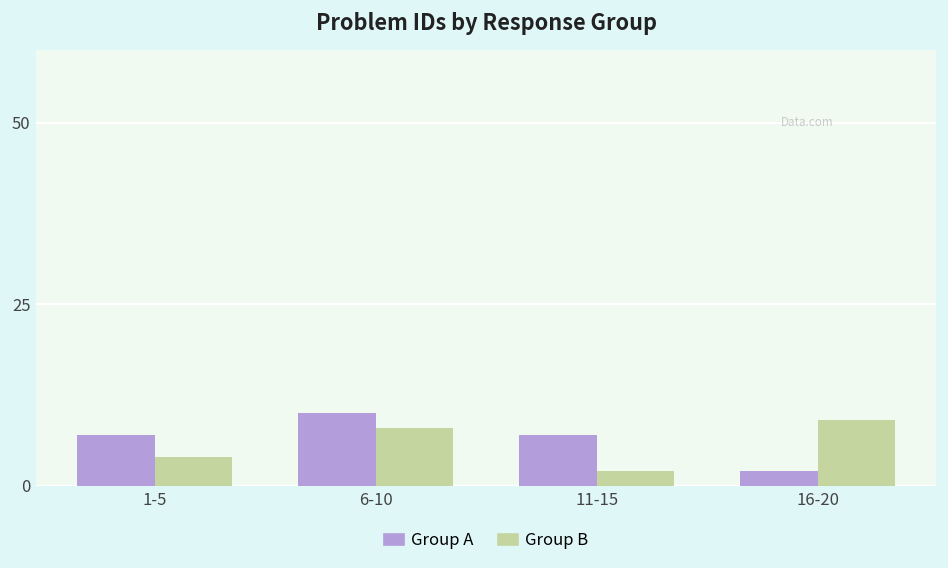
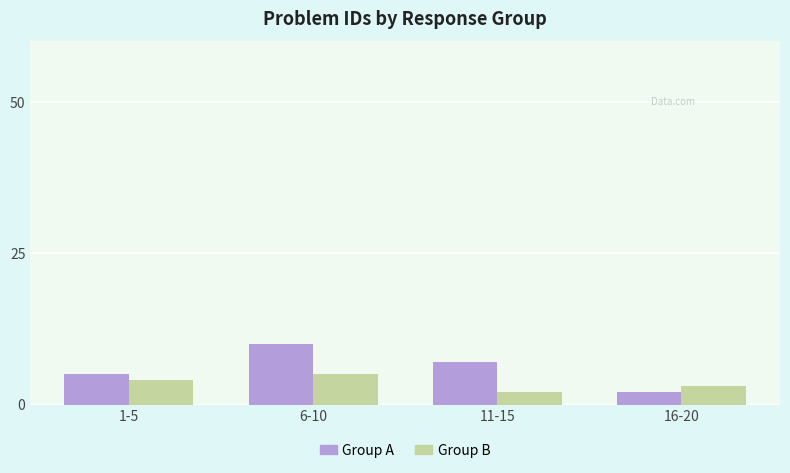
  {
    "Group A": {
-     "1-5": 7,
+     "1-5": 5,
      "6-10": 10,
      "11-15": 7,
      "16-20": 2
    },
    "Group B": {
      "1-5": 4,
-     "6-10": 8,
+     "6-10": 5,
      "11-15": 2,
-     "16-20": 9
+     "16-20": 3
    }
  }
